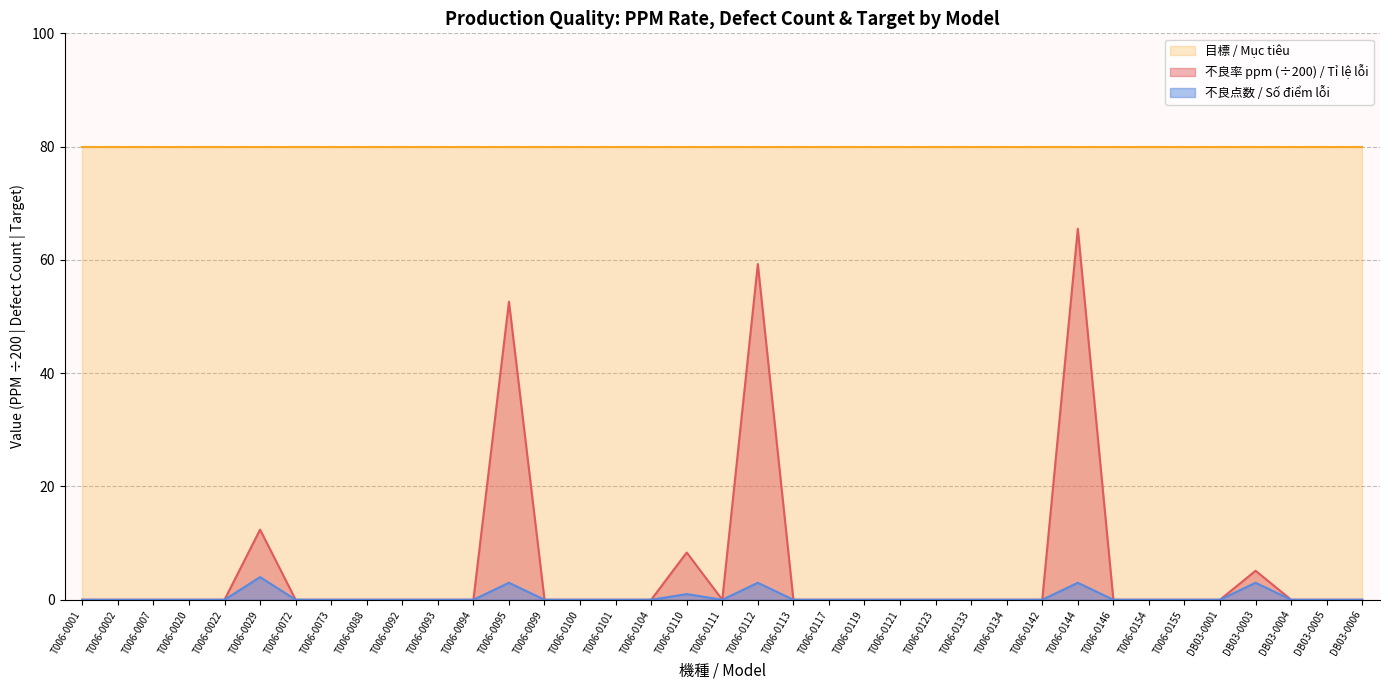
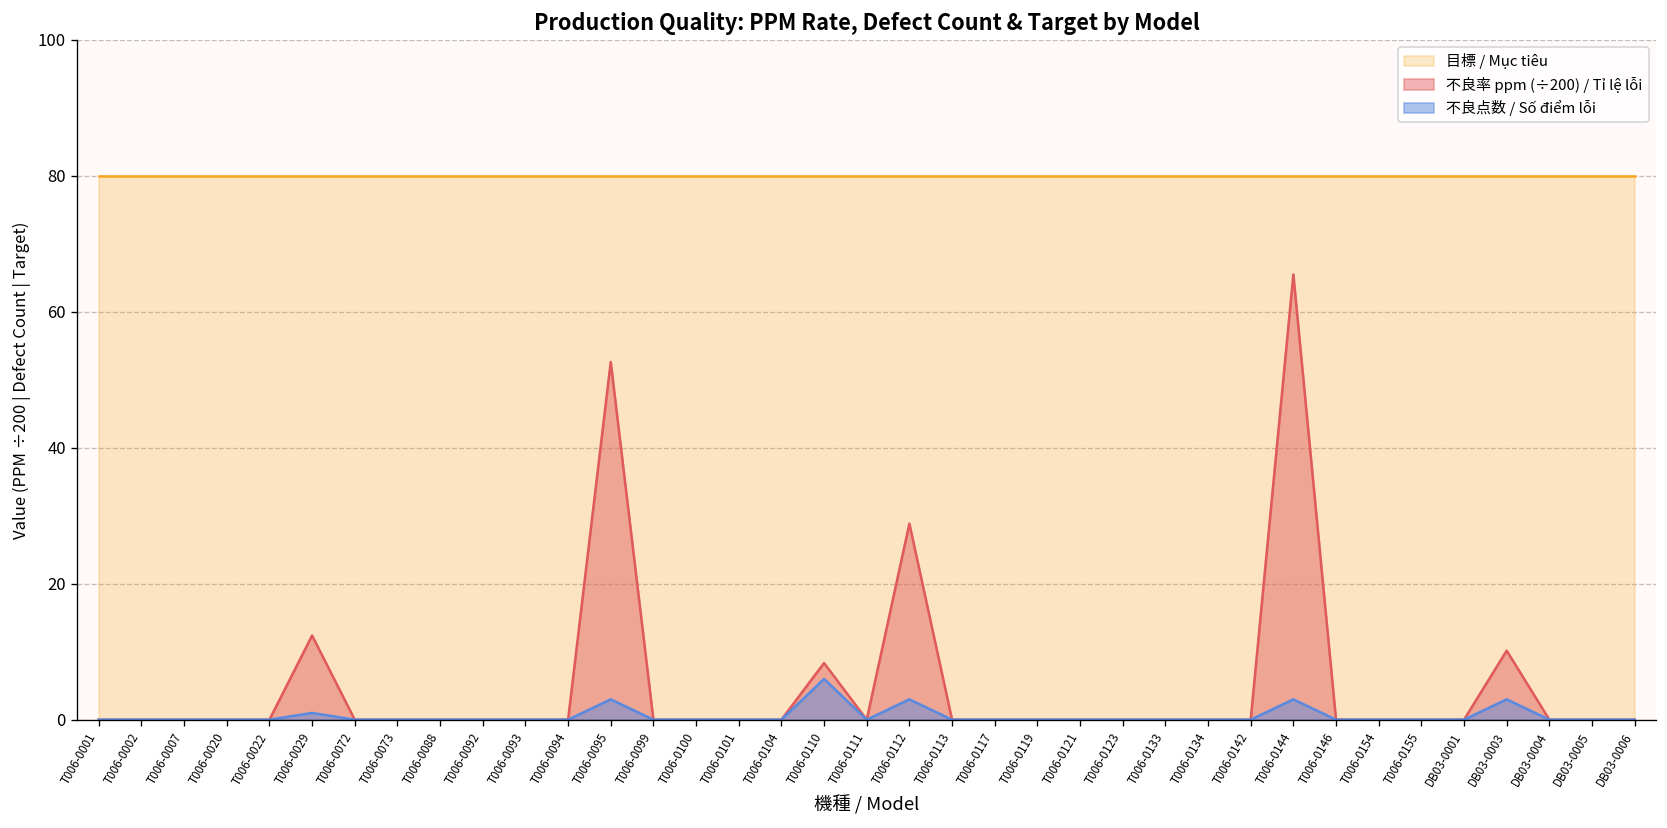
  {
    "目標 / Mục tiêu": {
      "T006-0001": 80,
      "T006-0002": 80,
      "T006-0007": 80,
      "T006-0020": 80,
      "T006-0022": 80,
      "T006-0029": 80,
      "T006-0072": 80,
      "T006-0073": 80,
      "T006-0088": 80,
      "T006-0092": 80,
      "T006-0093": 80,
      "T006-0094": 80,
      "T006-0095": 80,
      "T006-0099": 80,
      "T006-0100": 80,
      "T006-0101": 80,
      "T006-0104": 80,
      "T006-0110": 80,
      "T006-0111": 80,
      "T006-0112": 80,
      "T006-0113": 80,
      "T006-0117": 80,
      "T006-0119": 80,
      "T006-0121": 80,
      "T006-0123": 80,
      "T006-0133": 80,
      "T006-0134": 80,
      "T006-0142": 80,
      "T006-0144": 80,
      "T006-0146": 80,
      "T006-0154": 80,
      "T006-0155": 80,
      "DB03-0001": 80,
      "DB03-0003": 80,
      "DB03-0004": 80,
      "DB03-0005": 80,
      "DB03-0006": 80
    },
    "不良率 ppm (÷200) / Tỉ lệ lỗi": {
      "T006-0029": 12,
      "T006-0095": 53,
      "T006-0110": 8,
-     "T006-0112": 59,
+     "T006-0112": 29,
      "T006-0144": 66,
-     "DB03-0003": 5
+     "DB03-0003": 10
    },
    "不良点数 / Số điểm lỗi": {
-     "T006-0029": 4,
+     "T006-0029": 1,
      "T006-0095": 3,
-     "T006-0110": 1,
+     "T006-0110": 6,
      "T006-0112": 3,
      "T006-0144": 3,
      "DB03-0003": 3
    }
  }
